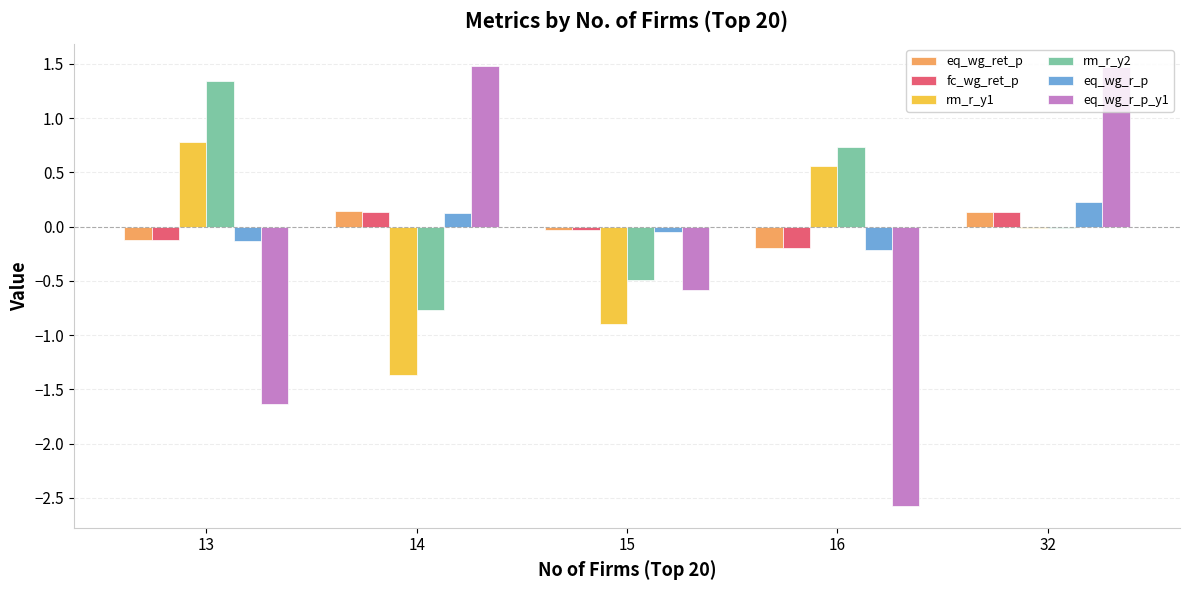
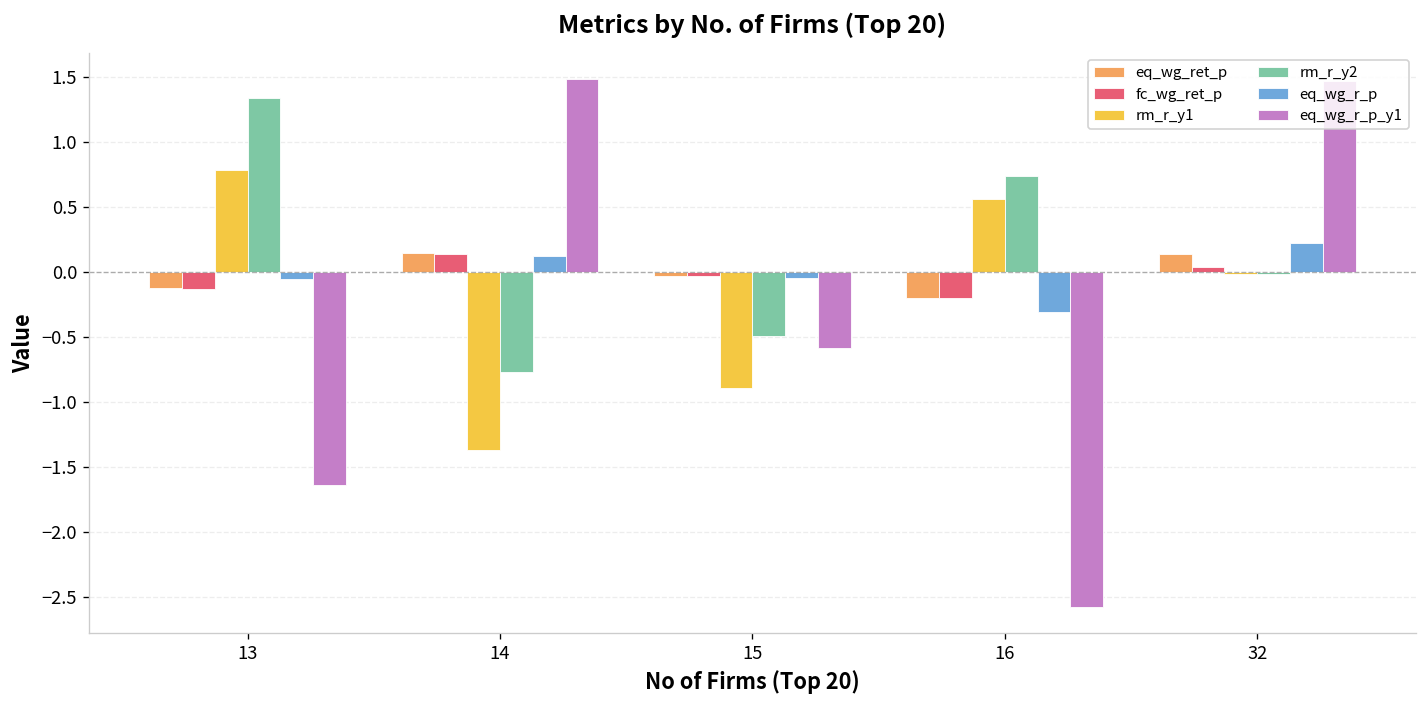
  {
    "fc_wg_ret_p": {
      "13": -0.13,
      "14": 0.14,
      "15": -0.03,
      "16": -0.20,
-     "32": 0.13
+     "32": 0.04
    },
    "rm_r_y2": {
      "13": 1.34,
      "14": -0.77,
      "15": -0.49,
      "16": 0.73
    },
    "eq_wg_r_p": {
-     "13": -0.14,
+     "13": -0.05,
      "14": 0.12,
      "15": -0.05,
-     "16": -0.21,
+     "16": -0.31,
      "32": 0.23
    },
    "eq_wg_r_p_y1": {
      "13": -1.64,
      "14": 1.48,
      "15": -0.58,
      "16": -2.57
    }
  }
